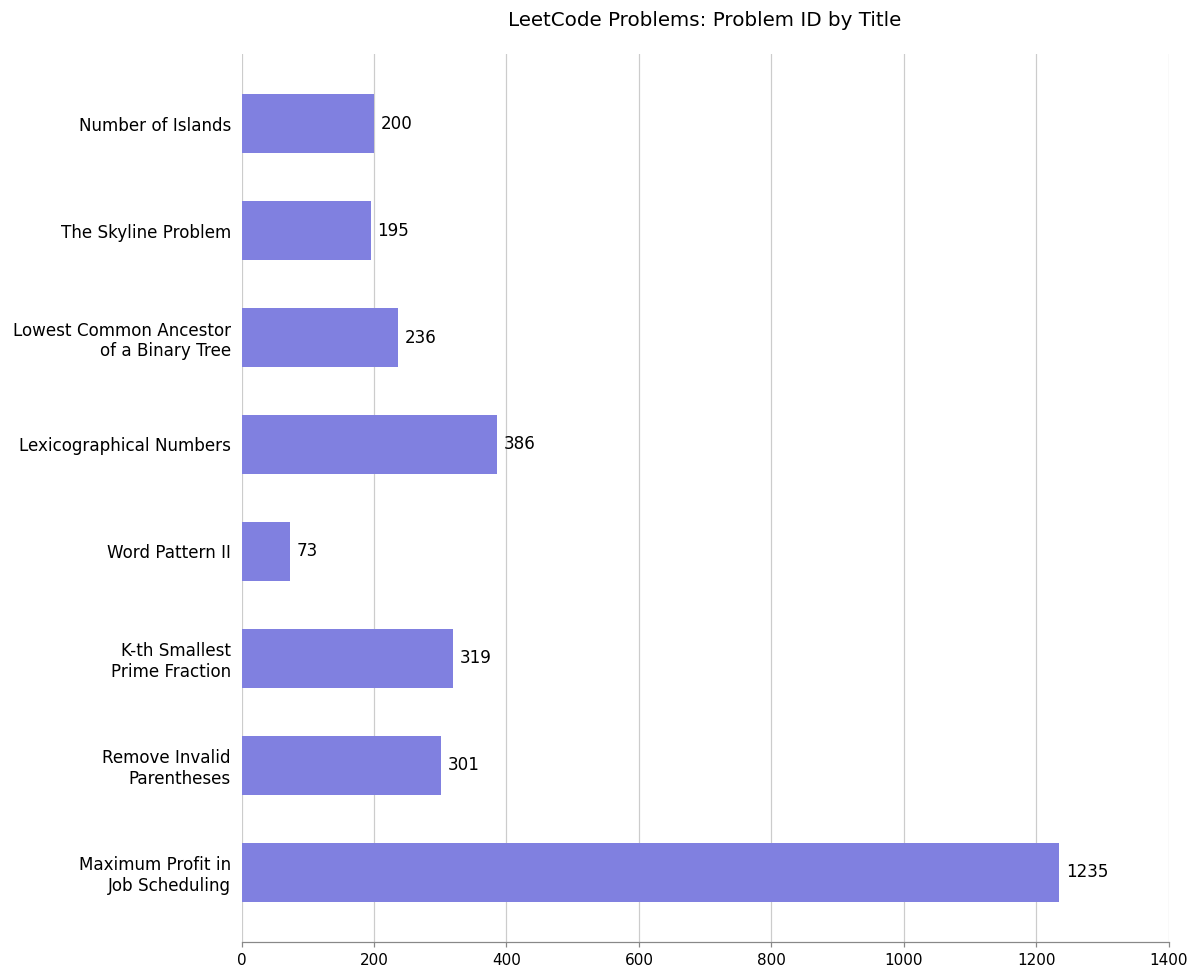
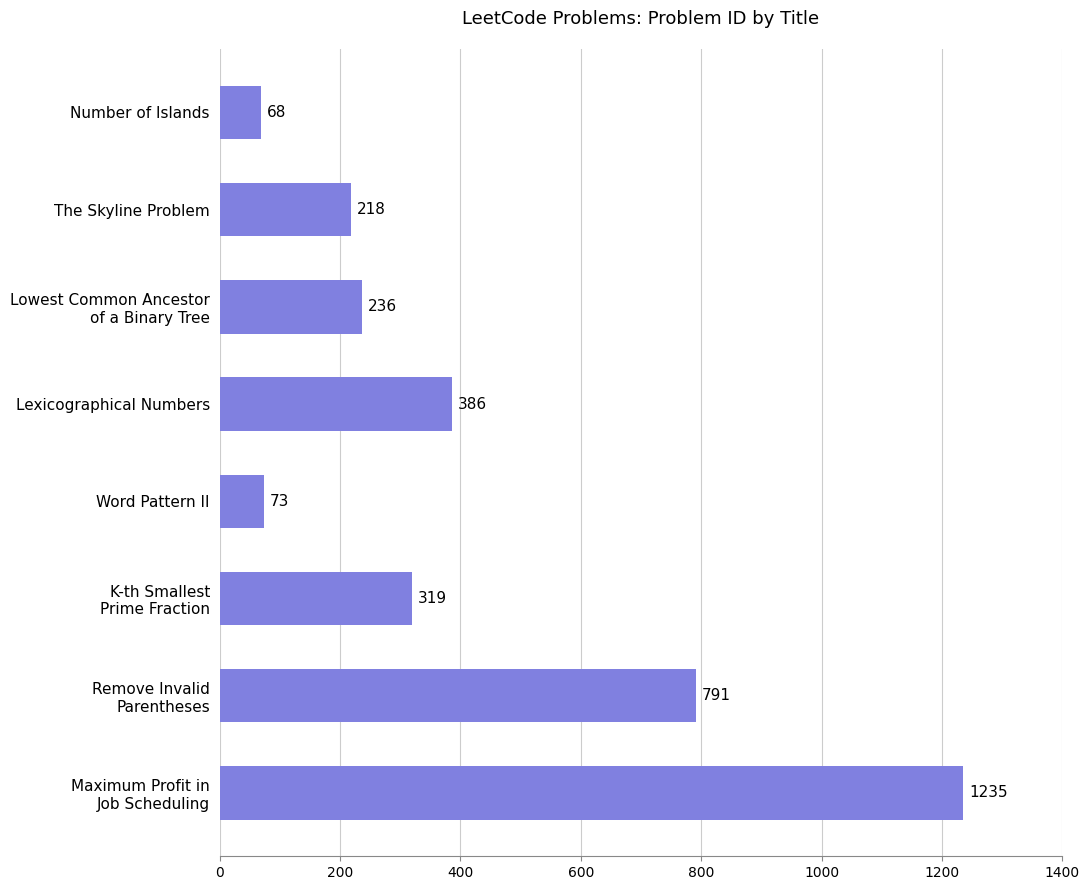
  {
-   "Number of Islands": 200,
-   "The Skyline Problem": 195,
+   "Number of Islands": 68,
+   "The Skyline Problem": 218,
    "Lowest Common Ancestor of a Binary Tree": 236,
    "Lexicographical Numbers": 386,
    "Word Pattern II": 73,
    "K-th Smallest Prime Fraction": 319,
-   "Remove Invalid Parentheses": 301,
+   "Remove Invalid Parentheses": 791,
    "Maximum Profit in Job Scheduling": 1235
  }
